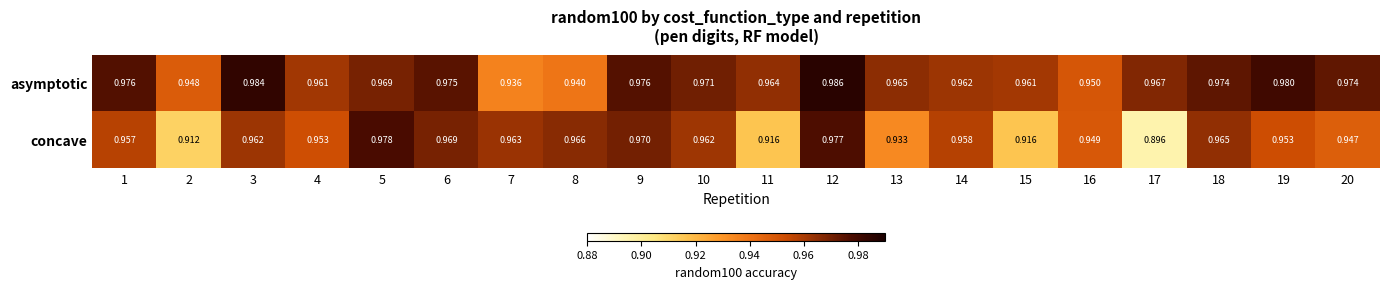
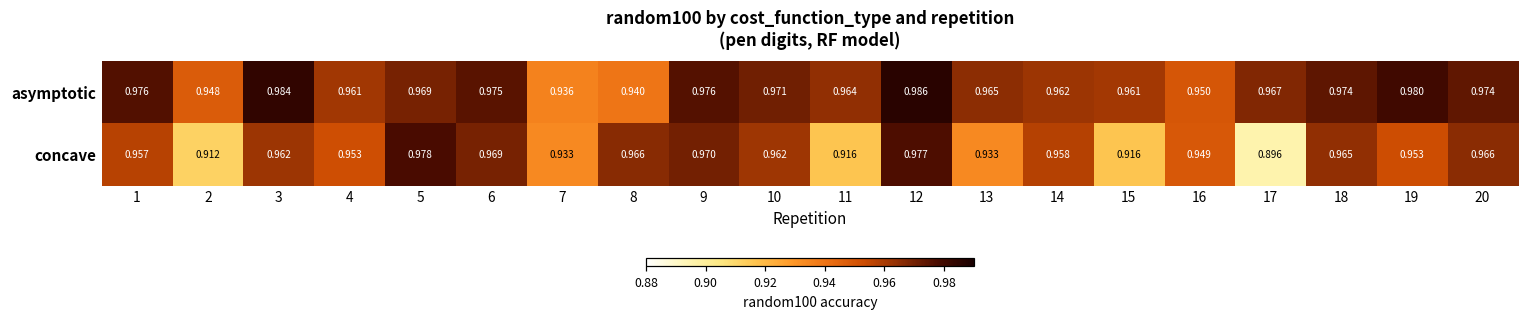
  {
    "asymptotic": {
      "1": 0.976,
      "2": 0.948,
      "3": 0.984,
      "4": 0.961,
      "5": 0.969,
      "6": 0.975,
      "7": 0.936,
      "8": 0.940,
      "9": 0.976,
      "10": 0.971,
      "11": 0.964,
      "12": 0.986,
      "13": 0.965,
      "14": 0.962,
      "15": 0.961,
      "16": 0.950,
      "17": 0.967,
      "18": 0.974,
      "19": 0.980,
      "20": 0.974
    },
    "concave": {
      "1": 0.957,
      "2": 0.912,
      "3": 0.962,
      "4": 0.953,
      "5": 0.978,
      "6": 0.969,
-     "7": 0.963,
+     "7": 0.933,
      "8": 0.966,
      "9": 0.970,
      "10": 0.962,
      "11": 0.916,
      "12": 0.977,
      "13": 0.933,
      "14": 0.958,
      "15": 0.916,
      "16": 0.949,
      "17": 0.896,
      "18": 0.965,
      "19": 0.953,
-     "20": 0.947
+     "20": 0.966
    }
  }
